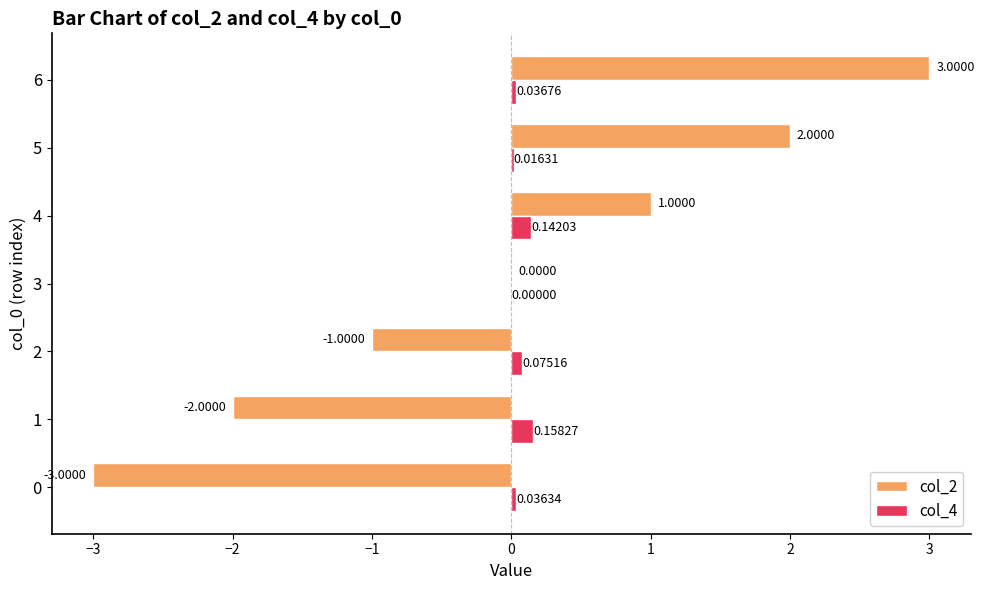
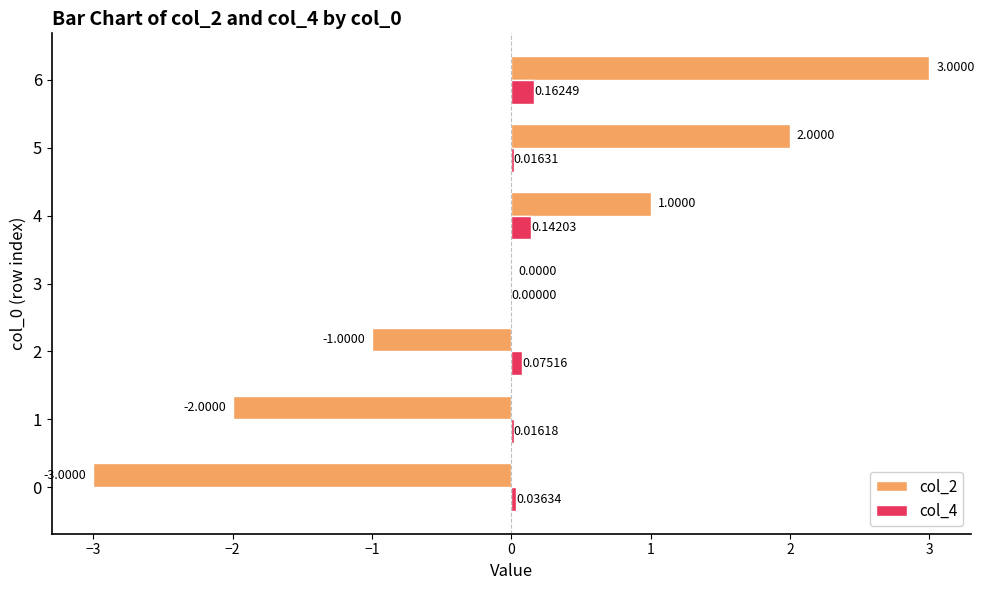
  {
    "col_2": {
      "6": 3.0000,
      "5": 2.0000,
      "4": 1.0000,
      "3": 0.0000,
      "2": -1.0000,
      "1": -2.0000,
      "0": -3.0000
    },
    "col_4": {
-     "6": 0.03676,
+     "6": 0.16249,
      "5": 0.01631,
      "4": 0.14203,
      "3": 0.00000,
      "2": 0.07516,
-     "1": 0.15827,
+     "1": 0.01618,
      "0": 0.03634
    }
  }
